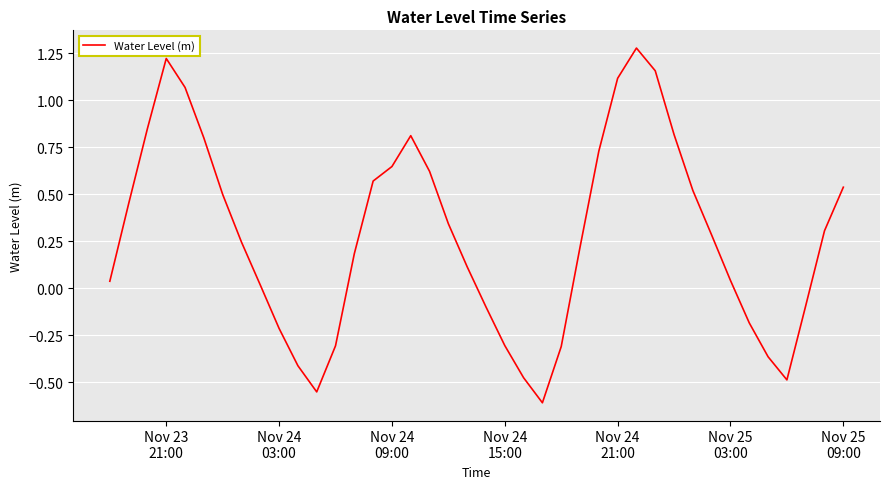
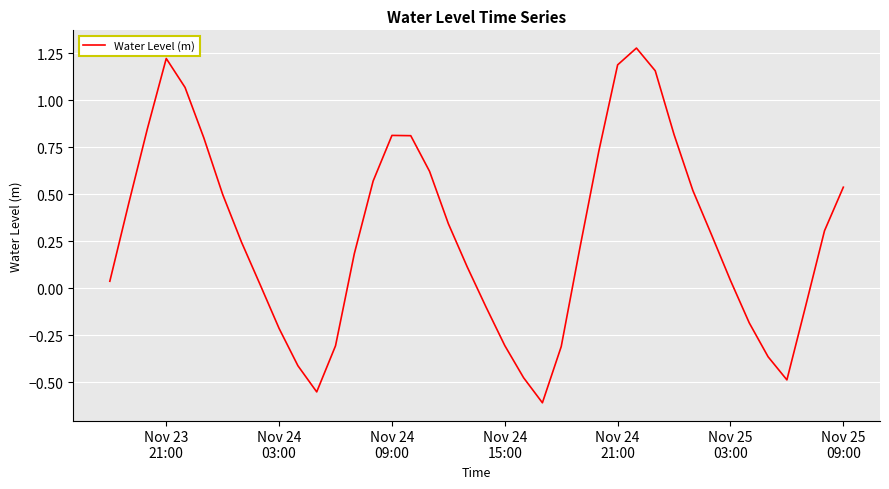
  {
    "Nov 23 21:00": 1.22,
    "Nov 24 03:00": -0.21,
-   "Nov 24 09:00": 0.65,
+   "Nov 24 09:00": 0.81,
    "Nov 24 15:00": -0.31,
-   "Nov 24 21:00": 1.12,
+   "Nov 24 21:00": 1.19,
    "Nov 25 03:00": 0.04,
    "Nov 25 09:00": 0.54
  }
